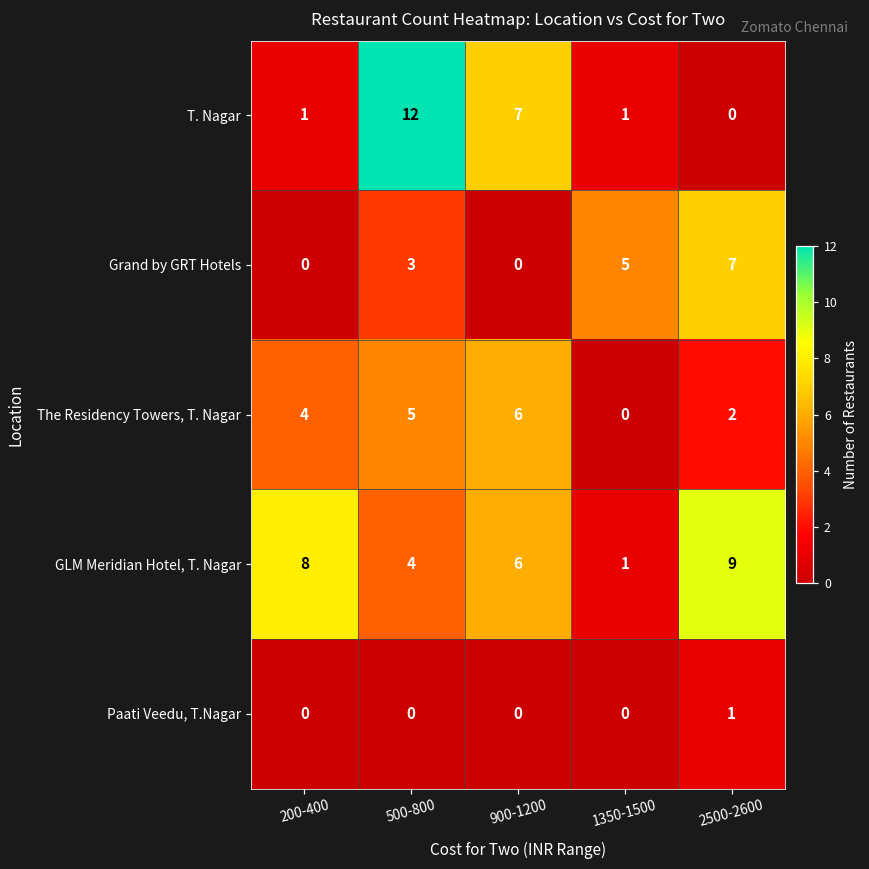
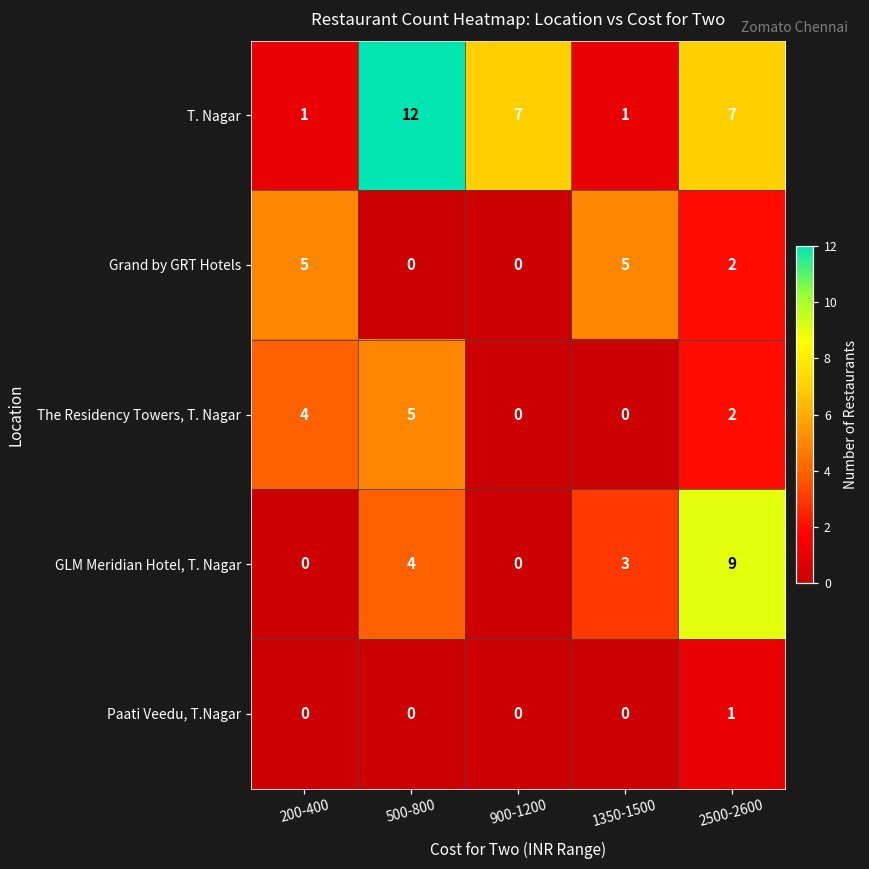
  {
    "T. Nagar": {
      "200-400": 1,
      "500-800": 12,
      "900-1200": 7,
      "1350-1500": 1,
-     "2500-2600": 0
+     "2500-2600": 7
    },
    "Grand by GRT Hotels": {
-     "200-400": 0,
-     "500-800": 3,
+     "200-400": 5,
+     "500-800": 0,
      "900-1200": 0,
      "1350-1500": 5,
-     "2500-2600": 7
+     "2500-2600": 2
    },
    "The Residency Towers, T. Nagar": {
      "200-400": 4,
      "500-800": 5,
-     "900-1200": 6,
+     "900-1200": 0,
      "1350-1500": 0,
      "2500-2600": 2
    },
    "GLM Meridian Hotel, T. Nagar": {
-     "200-400": 8,
+     "200-400": 0,
      "500-800": 4,
-     "900-1200": 6,
-     "1350-1500": 1,
+     "900-1200": 0,
+     "1350-1500": 3,
      "2500-2600": 9
    },
    "Paati Veedu, T.Nagar": {
      "200-400": 0,
      "500-800": 0,
      "900-1200": 0,
      "1350-1500": 0,
      "2500-2600": 1
    }
  }
